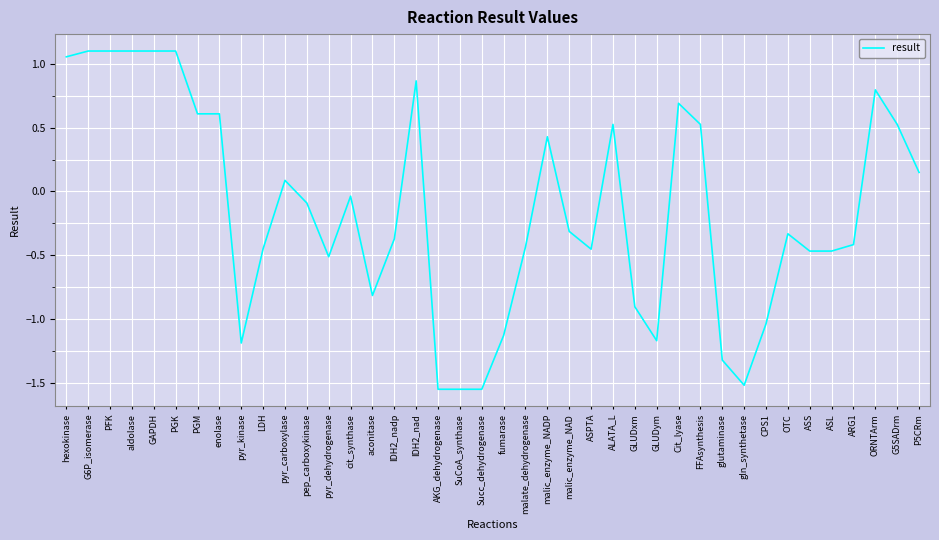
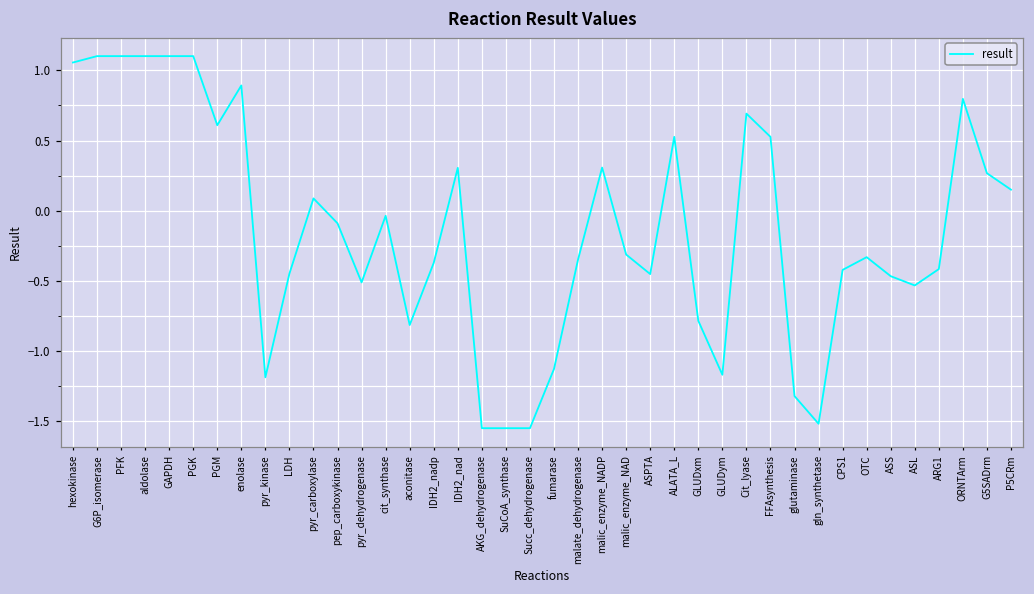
  {
    "hexokinase": 1.06,
    "G6P_isomerase": 1.10,
    "PFK": 1.10,
    "aldolase": 1.10,
    "GAPDH": 1.10,
    "PGK": 1.10,
    "PGM": 0.61,
-   "enolase": 0.61,
+   "enolase": 0.89,
    "pyr_kinase": -1.19,
    "LDH": -0.45,
    "pyr_carboxylase": 0.09,
    "pep_carboxykinase": -0.09,
    "pyr_dehydrogenase": -0.51,
    "cit_synthase": -0.04,
    "aconitase": -0.82,
    "IDH2_nadp": -0.37,
-   "IDH2_nad": 0.87,
+   "IDH2_nad": 0.31,
    "AKG_dehydrogenase": -1.55,
    "SuCoA_synthase": -1.55,
    "Succ_dehydrogenase": -1.55,
    "fumarase": -1.13,
-   "malate_dehydrogenase": -0.43,
-   "malic_enzyme_NADP": 0.43,
+   "malate_dehydrogenase": -0.35,
+   "malic_enzyme_NADP": 0.31,
    "malic_enzyme_NAD": -0.31,
    "ASPTA": -0.45,
    "ALATA_L": 0.53,
-   "GLUDxm": -0.90,
+   "GLUDxm": -0.79,
    "GLUDym": -1.17,
    "Cit_lyase": 0.69,
    "FFAsynthesis": 0.53,
    "glutaminase": -1.32,
    "gln_synthetase": -1.52,
-   "CPS1": -1.04,
+   "CPS1": -0.42,
    "OTC": -0.33,
    "ASS": -0.47,
-   "ASL": -0.47,
+   "ASL": -0.53,
    "ARG1": -0.42,
    "ORNTArm": 0.80,
-   "G5SADrm": 0.53,
+   "G5SADrm": 0.27,
    "P5CRm": 0.15
  }
